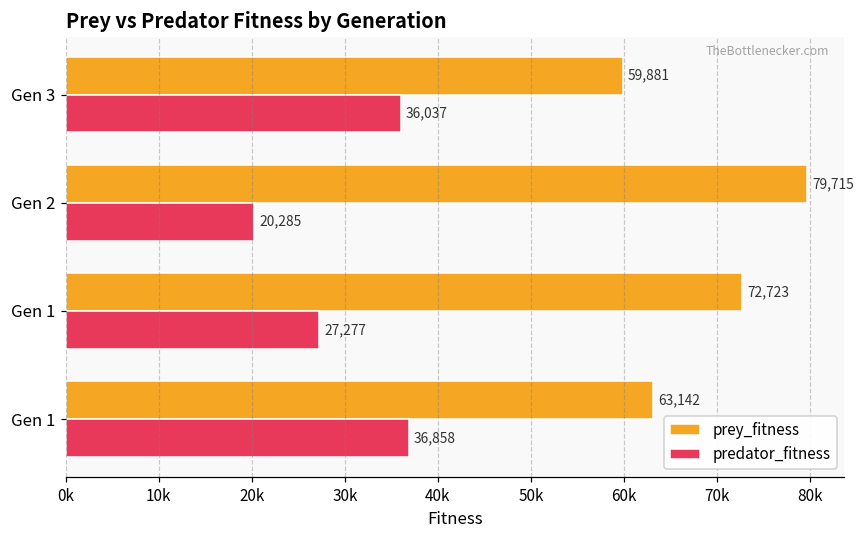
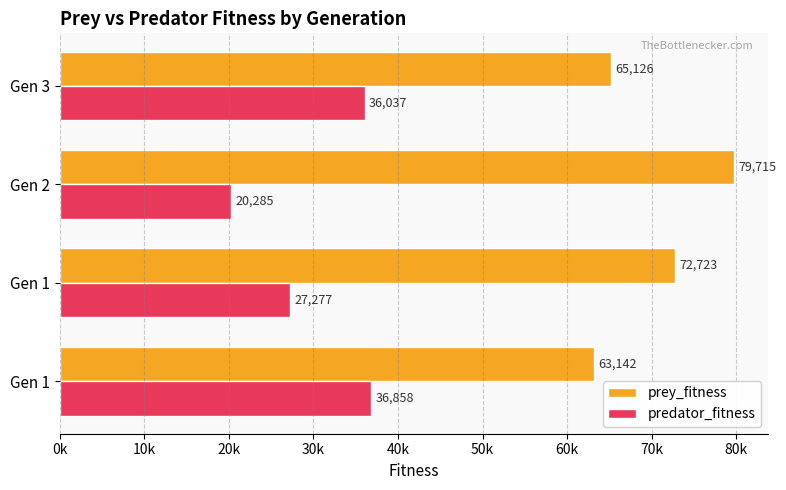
  {
    "prey_fitness": {
-     "Gen 3": "59,881",
+     "Gen 3": "65,126",
      "Gen 2": "79,715"
    },
    "predator_fitness": {
      "Gen 3": "36,037",
      "Gen 2": "20,285"
    }
  }
